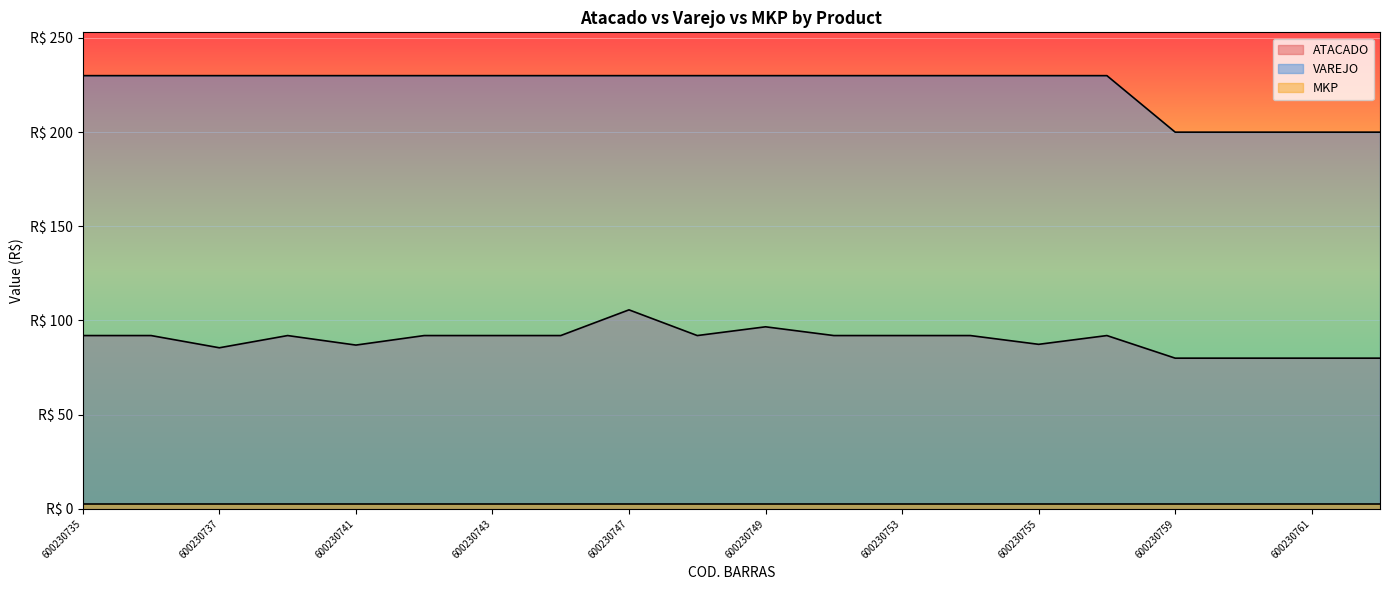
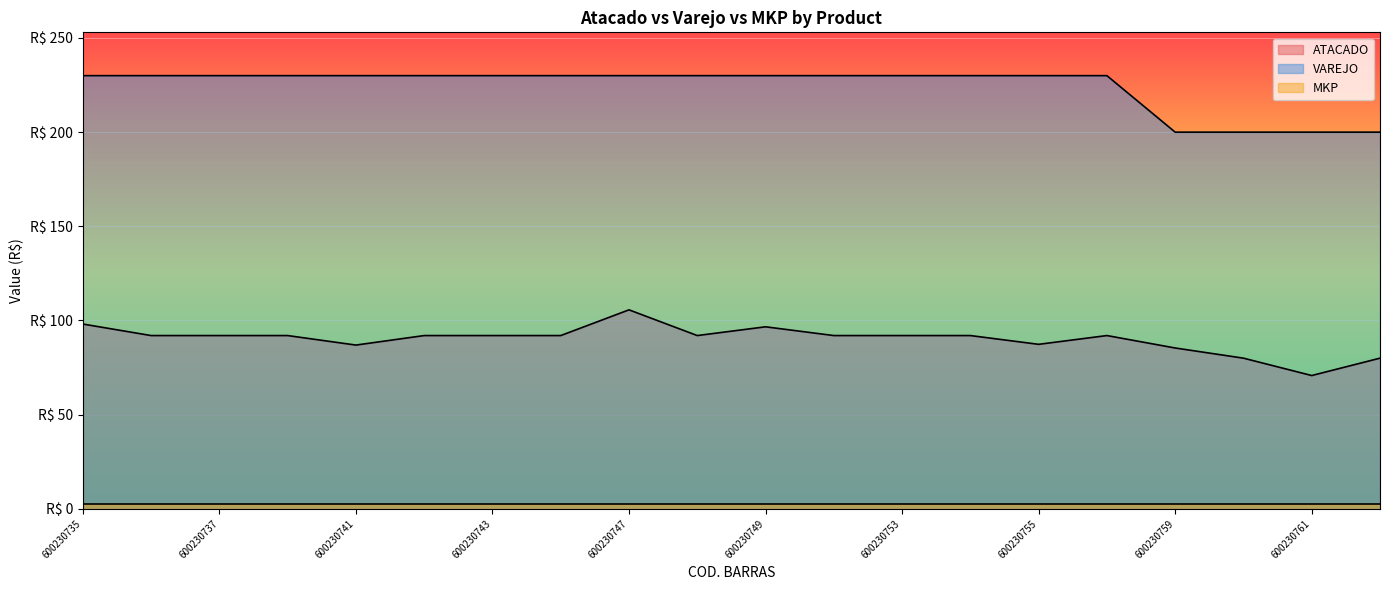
  {
    "ATACADO": {
-     "600230735": "R$ 92",
-     "600230737": "R$ 86",
+     "600230735": "R$ 98",
+     "600230737": "R$ 92",
      "600230741": "R$ 87",
      "600230743": "R$ 92",
      "600230747": "R$ 106",
      "600230749": "R$ 97",
      "600230753": "R$ 92",
      "600230755": "R$ 87",
-     "600230759": "R$ 80",
-     "600230761": "R$ 80"
+     "600230759": "R$ 85",
+     "600230761": "R$ 71"
    },
    "VAREJO": {
      "600230735": "R$ 230",
      "600230737": "R$ 230",
      "600230741": "R$ 230",
      "600230743": "R$ 230",
      "600230747": "R$ 230",
      "600230749": "R$ 230",
      "600230753": "R$ 230",
      "600230755": "R$ 230",
      "600230759": "R$ 200",
      "600230761": "R$ 200"
    },
    "MKP": {
      "600230735": "R$ 3",
      "600230737": "R$ 3",
      "600230741": "R$ 3",
      "600230743": "R$ 3",
      "600230747": "R$ 3",
      "600230749": "R$ 3",
      "600230753": "R$ 3",
      "600230755": "R$ 3",
      "600230759": "R$ 3",
      "600230761": "R$ 3"
    }
  }
